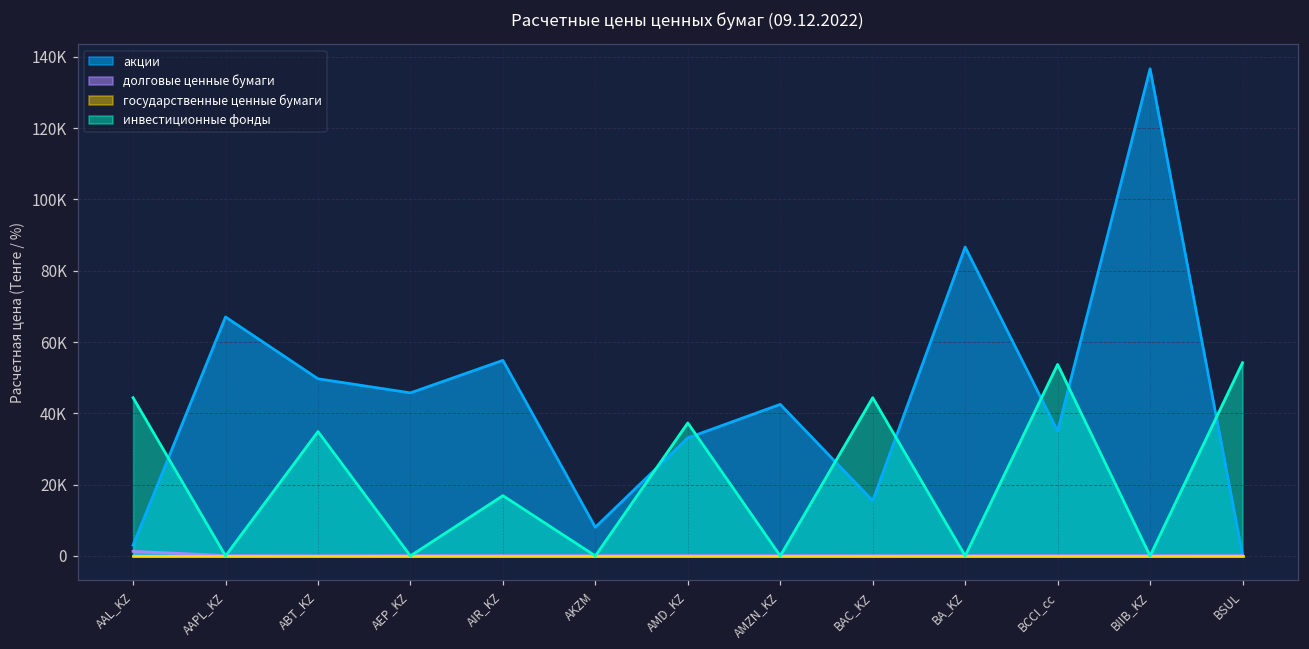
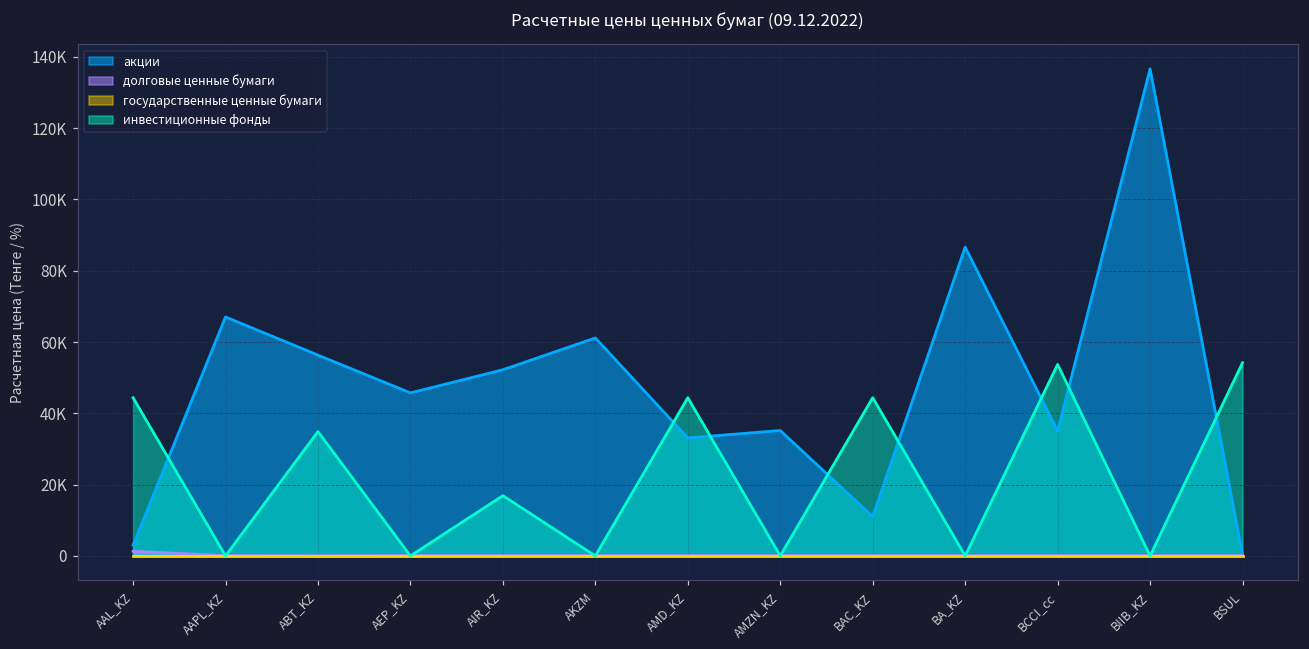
  {
    "акции": {
      "AAL_KZ": 3000,
      "AAPL_KZ": 67000,
-     "ABT_KZ": 50000,
+     "ABT_KZ": 56000,
      "AEP_KZ": 46000,
-     "AIR_KZ": 55000,
-     "AKZM": 8000,
+     "AIR_KZ": 52000,
+     "AKZM": 61000,
      "AMD_KZ": 33000,
-     "AMZN_KZ": 43000,
-     "BAC_KZ": 15000,
+     "AMZN_KZ": 35000,
+     "BAC_KZ": 11000,
      "BA_KZ": 87000,
      "BCCI_cc": 35000,
      "BIIB_KZ": 137000
    },
    "долговые ценные бумаги": {
      "AAL_KZ": 1000
    },
    "государственные ценные бумаги": {
      "AAL_KZ": 0
    },
    "инвестиционные фонды": {
      "AAL_KZ": 44000,
      "ABT_KZ": 35000,
      "AIR_KZ": 17000,
-     "AMD_KZ": 37000,
+     "AMD_KZ": 44000,
      "BAC_KZ": 44000,
      "BCCI_cc": 54000,
      "BSUL": 54000
    }
  }
